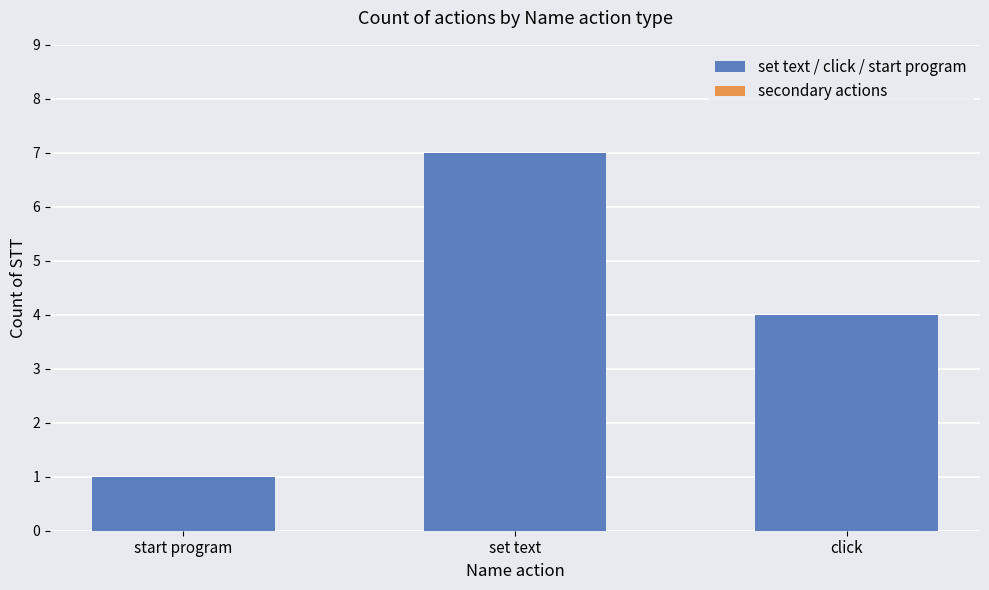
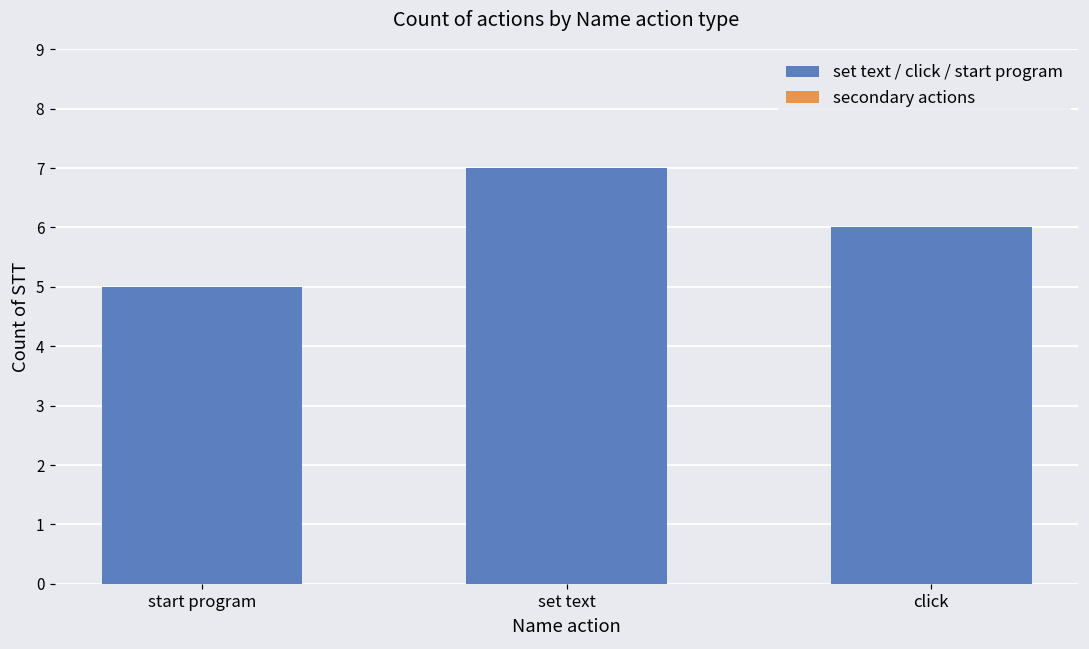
  {
    "set text / click / start program": {
-     "start program": 1,
+     "start program": 5,
      "set text": 7,
-     "click": 4
+     "click": 6
    },
    "secondary actions": {
      "start program": 0,
      "set text": 0,
      "click": 0
    }
  }
